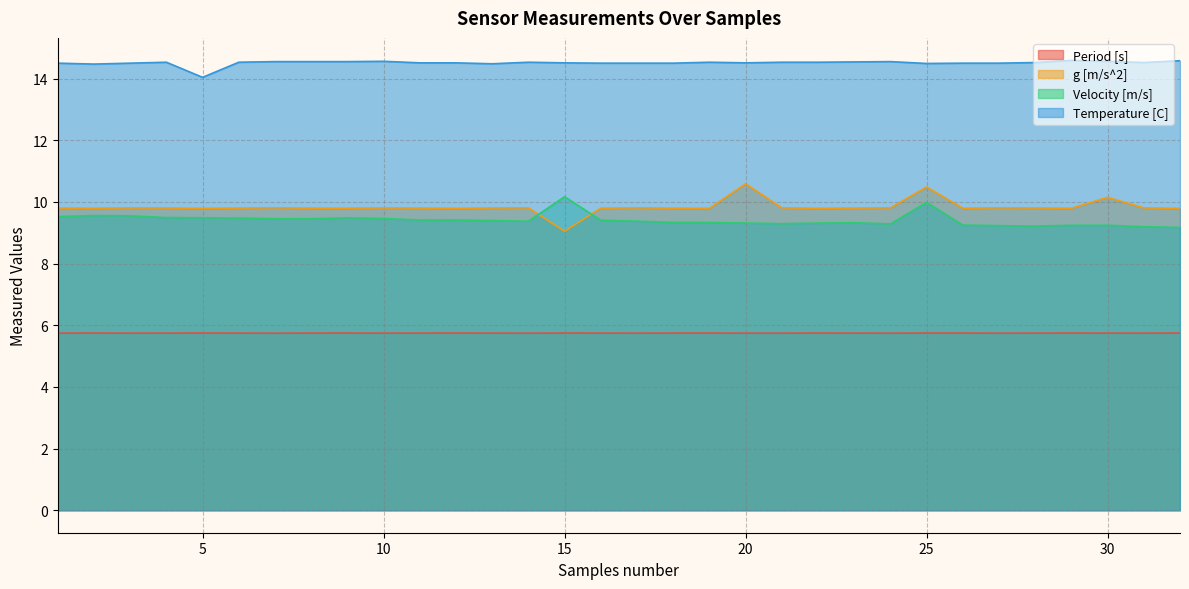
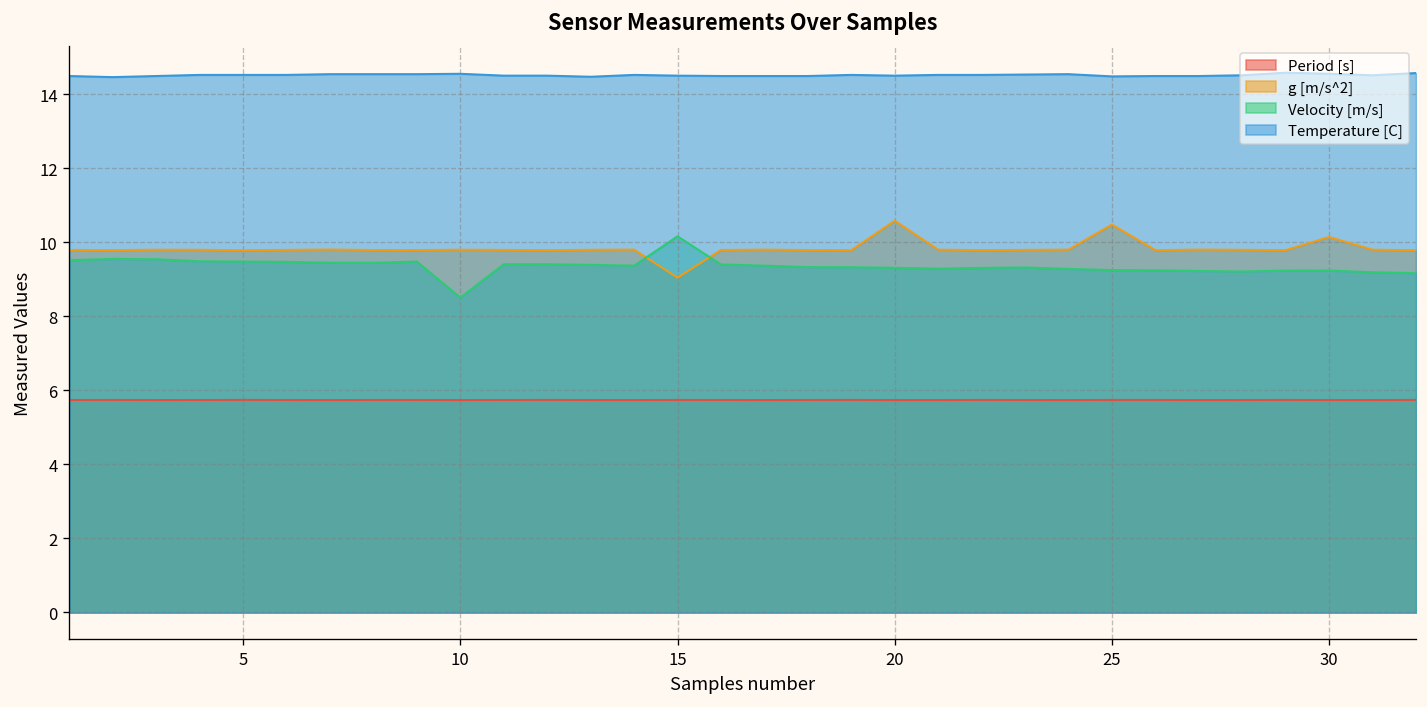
  {
    "Period [s]": {
      "5": 5.7,
      "10": 5.7,
      "15": 5.7,
      "20": 5.7,
      "25": 5.7,
      "30": 5.7
    },
    "g [m/s^2]": {
      "5": 9.8,
      "10": 9.8,
      "15": 9.0,
      "20": 10.6,
      "25": 10.5,
      "30": 10.1
    },
    "Velocity [m/s]": {
      "5": 9.5,
-     "10": 9.5,
+     "10": 8.5,
      "15": 10.2,
      "20": 9.3,
-     "25": 10.0,
+     "25": 9.3,
      "30": 9.2
    },
    "Temperature [C]": {
-     "5": 14.0,
+     "5": 14.5,
      "10": 14.6,
      "15": 14.5,
      "20": 14.5,
      "25": 14.5
    }
  }
